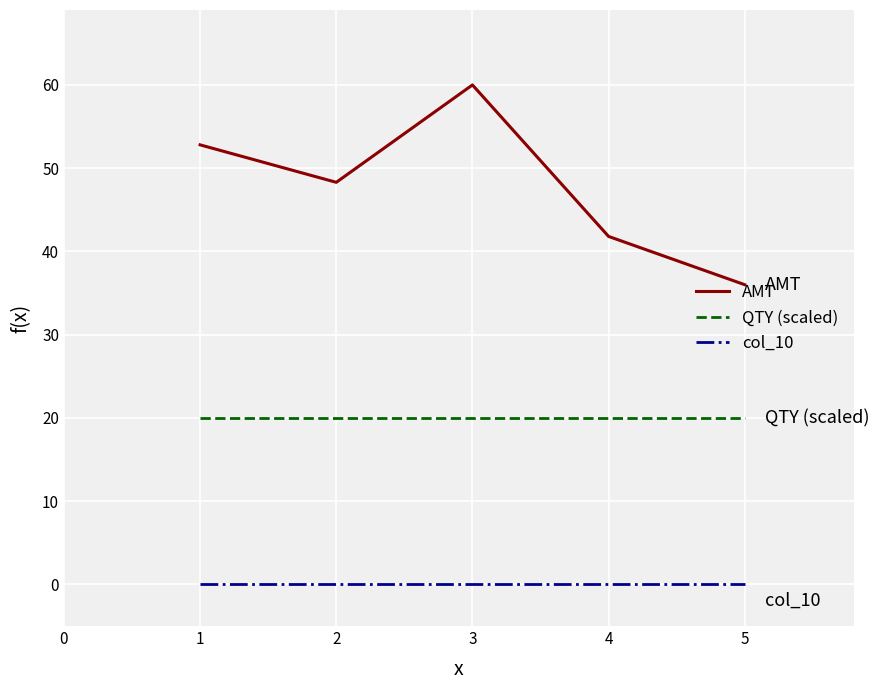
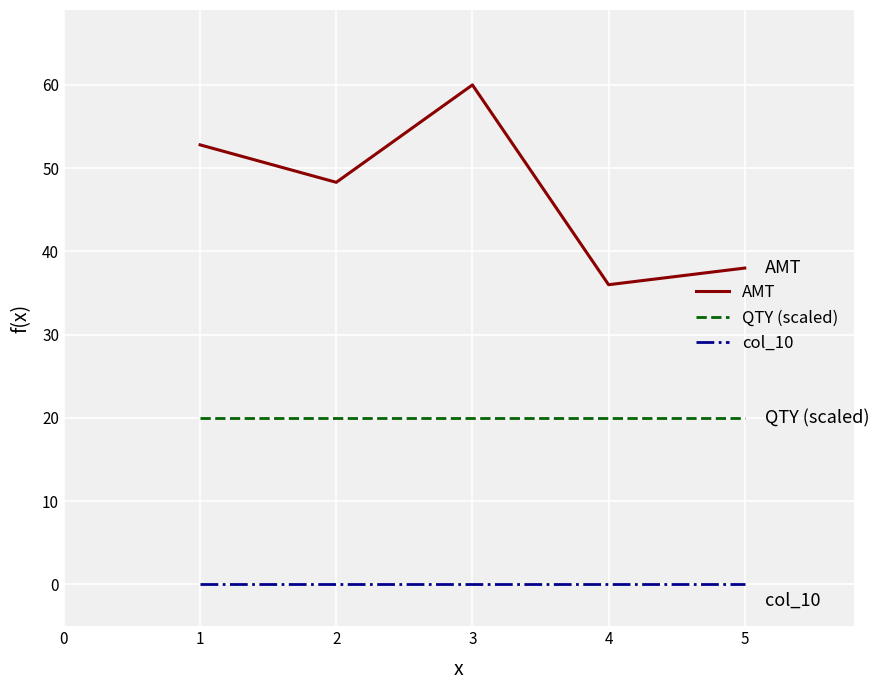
  {
    "AMT": {
      "1": 53,
      "2": 48,
      "3": 60,
-     "4": 42,
-     "5": 36
+     "4": 36,
+     "5": 38
    },
    "QTY (scaled)": {
      "1": 20,
      "2": 20,
      "3": 20,
      "4": 20,
      "5": 20
    },
    "col_10": {
      "1": 0,
      "2": 0,
      "3": 0,
      "4": 0
    }
  }
